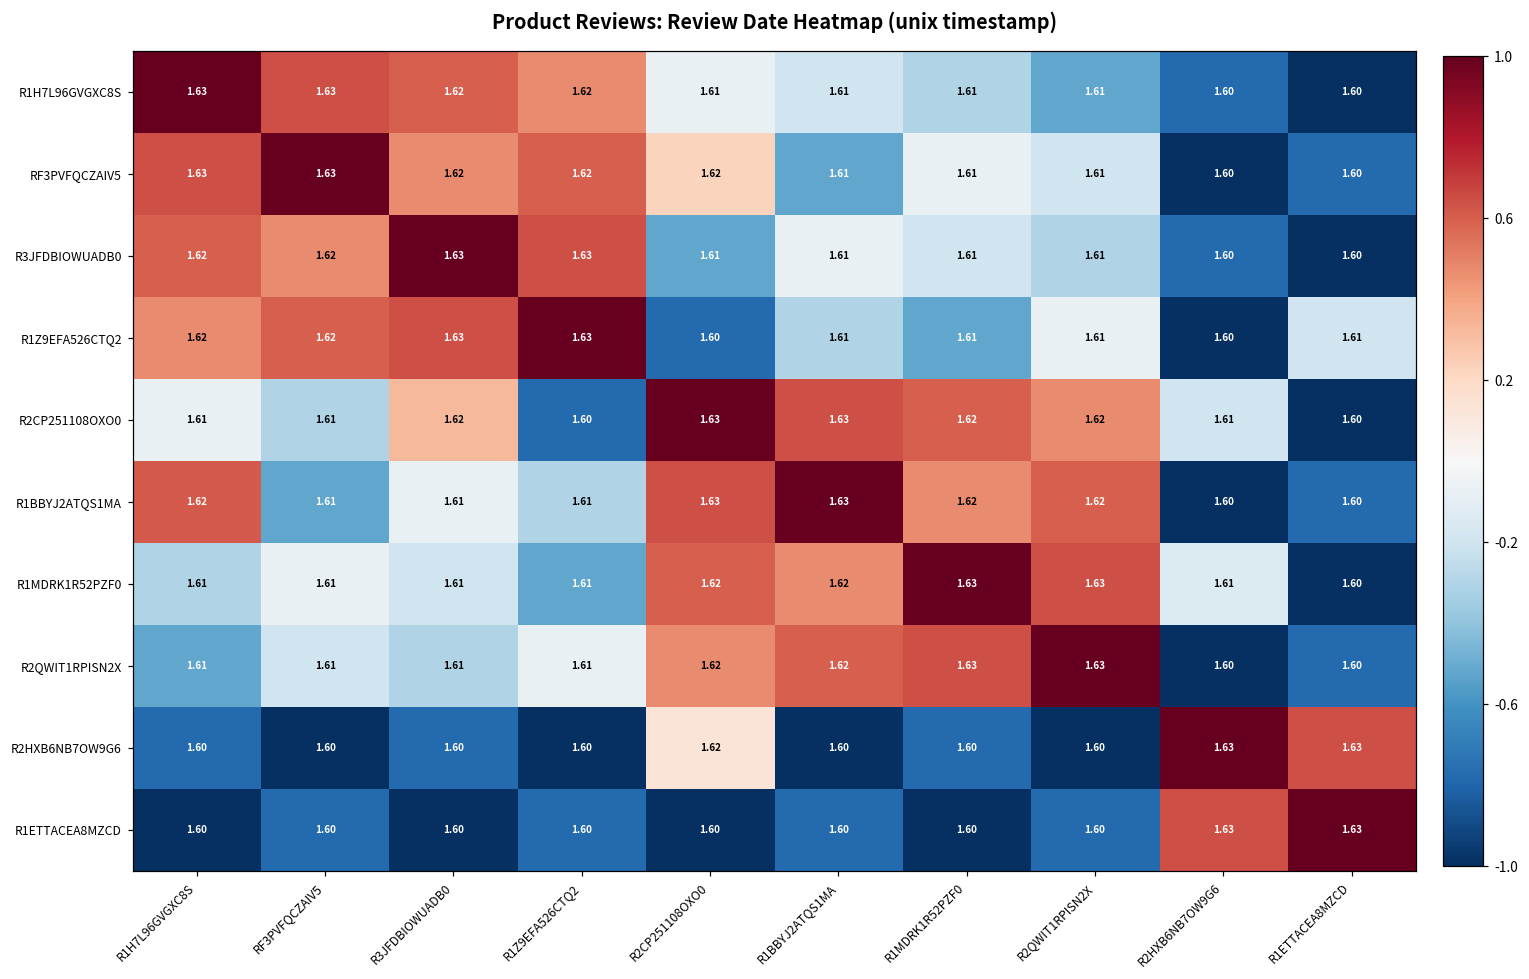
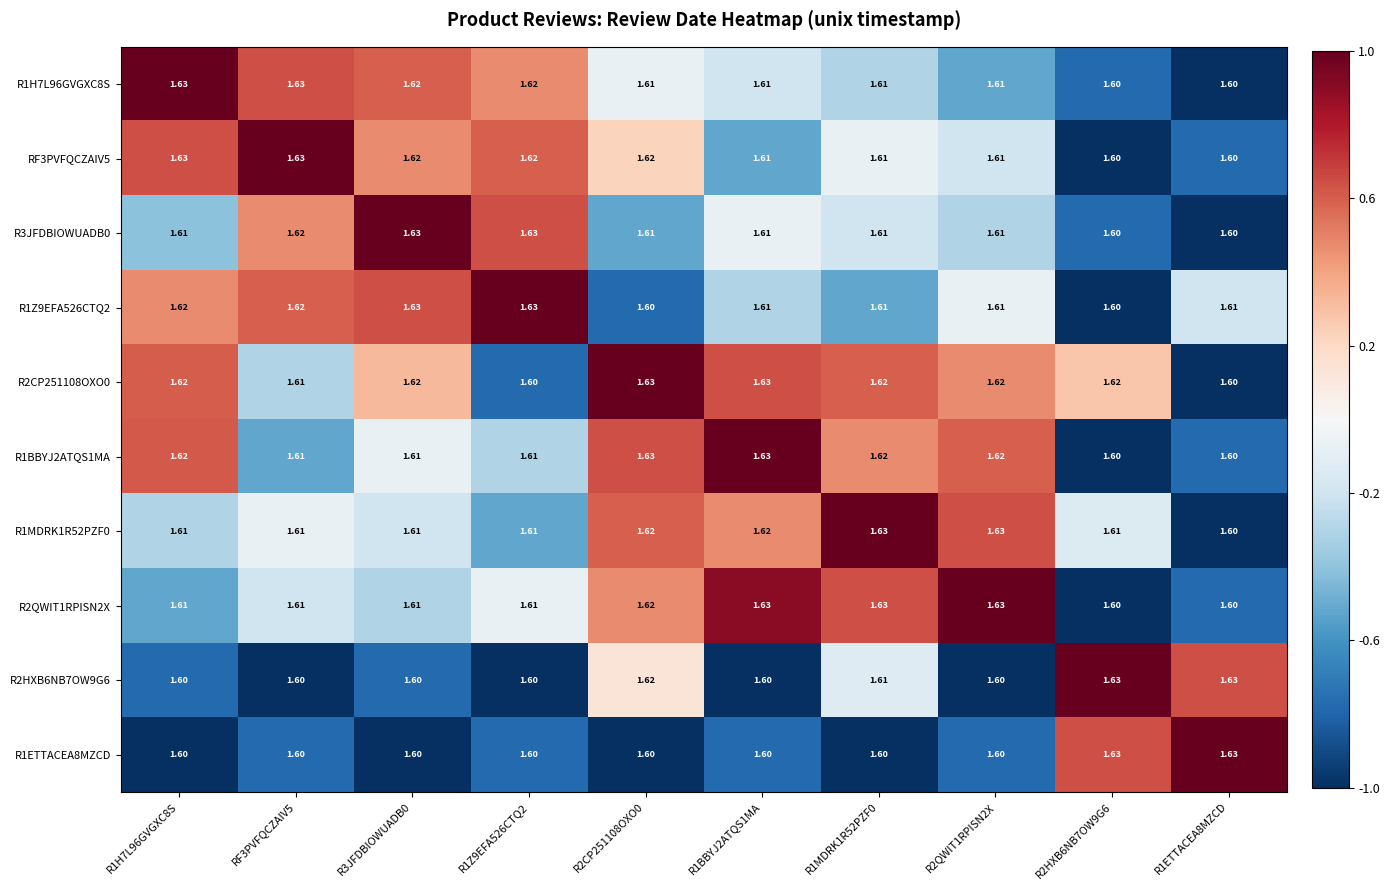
  {
    "R1H7L96GVGXC8S": {
      "R1H7L96GVGXC8S": 1.63,
      "RF3PVFQCZAIV5": 1.63,
      "R3JFDBIOWUADB0": 1.62,
      "R1Z9EFA526CTQ2": 1.62,
      "R2CP251108OXO0": 1.61,
      "R1BBYJ2ATQS1MA": 1.61,
      "R1MDRK1R52PZF0": 1.61,
      "R2QWIT1RPISN2X": 1.61,
      "R2HXB6NB7OW9G6": 1.60,
      "R1ETTACEA8MZCD": 1.60
    },
    "RF3PVFQCZAIV5": {
      "R1H7L96GVGXC8S": 1.63,
      "RF3PVFQCZAIV5": 1.63,
      "R3JFDBIOWUADB0": 1.62,
      "R1Z9EFA526CTQ2": 1.62,
      "R2CP251108OXO0": 1.62,
      "R1BBYJ2ATQS1MA": 1.61,
      "R1MDRK1R52PZF0": 1.61,
      "R2QWIT1RPISN2X": 1.61,
      "R2HXB6NB7OW9G6": 1.60,
      "R1ETTACEA8MZCD": 1.60
    },
    "R3JFDBIOWUADB0": {
-     "R1H7L96GVGXC8S": 1.62,
+     "R1H7L96GVGXC8S": 1.61,
      "RF3PVFQCZAIV5": 1.62,
      "R3JFDBIOWUADB0": 1.63,
      "R1Z9EFA526CTQ2": 1.63,
      "R2CP251108OXO0": 1.61,
      "R1BBYJ2ATQS1MA": 1.61,
      "R1MDRK1R52PZF0": 1.61,
      "R2QWIT1RPISN2X": 1.61,
      "R2HXB6NB7OW9G6": 1.60,
      "R1ETTACEA8MZCD": 1.60
    },
    "R1Z9EFA526CTQ2": {
      "R1H7L96GVGXC8S": 1.62,
      "RF3PVFQCZAIV5": 1.62,
      "R3JFDBIOWUADB0": 1.63,
      "R1Z9EFA526CTQ2": 1.63,
      "R2CP251108OXO0": 1.60,
      "R1BBYJ2ATQS1MA": 1.61,
      "R1MDRK1R52PZF0": 1.61,
      "R2QWIT1RPISN2X": 1.61,
      "R2HXB6NB7OW9G6": 1.60,
      "R1ETTACEA8MZCD": 1.61
    },
    "R2CP251108OXO0": {
-     "R1H7L96GVGXC8S": 1.61,
+     "R1H7L96GVGXC8S": 1.62,
      "RF3PVFQCZAIV5": 1.61,
      "R3JFDBIOWUADB0": 1.62,
      "R1Z9EFA526CTQ2": 1.60,
      "R2CP251108OXO0": 1.63,
      "R1BBYJ2ATQS1MA": 1.63,
      "R1MDRK1R52PZF0": 1.62,
      "R2QWIT1RPISN2X": 1.62,
-     "R2HXB6NB7OW9G6": 1.61,
+     "R2HXB6NB7OW9G6": 1.62,
      "R1ETTACEA8MZCD": 1.60
    },
    "R1BBYJ2ATQS1MA": {
      "R1H7L96GVGXC8S": 1.62,
      "RF3PVFQCZAIV5": 1.61,
      "R3JFDBIOWUADB0": 1.61,
      "R1Z9EFA526CTQ2": 1.61,
      "R2CP251108OXO0": 1.63,
      "R1BBYJ2ATQS1MA": 1.63,
      "R1MDRK1R52PZF0": 1.62,
      "R2QWIT1RPISN2X": 1.62,
      "R2HXB6NB7OW9G6": 1.60,
      "R1ETTACEA8MZCD": 1.60
    },
    "R1MDRK1R52PZF0": {
      "R1H7L96GVGXC8S": 1.61,
      "RF3PVFQCZAIV5": 1.61,
      "R3JFDBIOWUADB0": 1.61,
      "R1Z9EFA526CTQ2": 1.61,
      "R2CP251108OXO0": 1.62,
      "R1BBYJ2ATQS1MA": 1.62,
      "R1MDRK1R52PZF0": 1.63,
      "R2QWIT1RPISN2X": 1.63,
      "R2HXB6NB7OW9G6": 1.61,
      "R1ETTACEA8MZCD": 1.60
    },
    "R2QWIT1RPISN2X": {
      "R1H7L96GVGXC8S": 1.61,
      "RF3PVFQCZAIV5": 1.61,
      "R3JFDBIOWUADB0": 1.61,
      "R1Z9EFA526CTQ2": 1.61,
      "R2CP251108OXO0": 1.62,
-     "R1BBYJ2ATQS1MA": 1.62,
+     "R1BBYJ2ATQS1MA": 1.63,
      "R1MDRK1R52PZF0": 1.63,
      "R2QWIT1RPISN2X": 1.63,
      "R2HXB6NB7OW9G6": 1.60,
      "R1ETTACEA8MZCD": 1.60
    },
    "R2HXB6NB7OW9G6": {
      "R1H7L96GVGXC8S": 1.60,
      "RF3PVFQCZAIV5": 1.60,
      "R3JFDBIOWUADB0": 1.60,
      "R1Z9EFA526CTQ2": 1.60,
      "R2CP251108OXO0": 1.62,
      "R1BBYJ2ATQS1MA": 1.60,
-     "R1MDRK1R52PZF0": 1.60,
+     "R1MDRK1R52PZF0": 1.61,
      "R2QWIT1RPISN2X": 1.60,
      "R2HXB6NB7OW9G6": 1.63,
      "R1ETTACEA8MZCD": 1.63
    },
    "R1ETTACEA8MZCD": {
      "R1H7L96GVGXC8S": 1.60,
      "RF3PVFQCZAIV5": 1.60,
      "R3JFDBIOWUADB0": 1.60,
      "R1Z9EFA526CTQ2": 1.60,
      "R2CP251108OXO0": 1.60,
      "R1BBYJ2ATQS1MA": 1.60,
      "R1MDRK1R52PZF0": 1.60,
      "R2QWIT1RPISN2X": 1.60,
      "R2HXB6NB7OW9G6": 1.63,
      "R1ETTACEA8MZCD": 1.63
    }
  }
